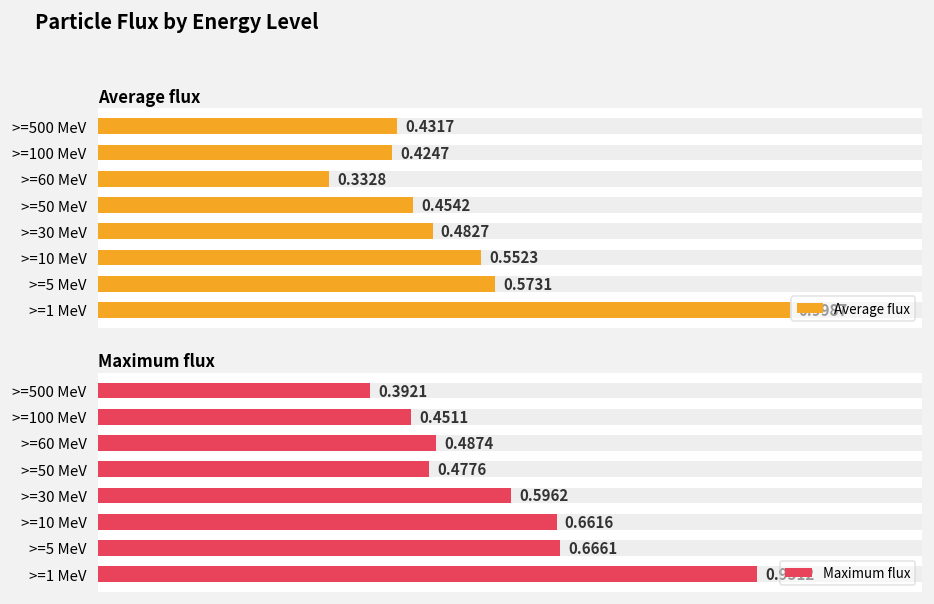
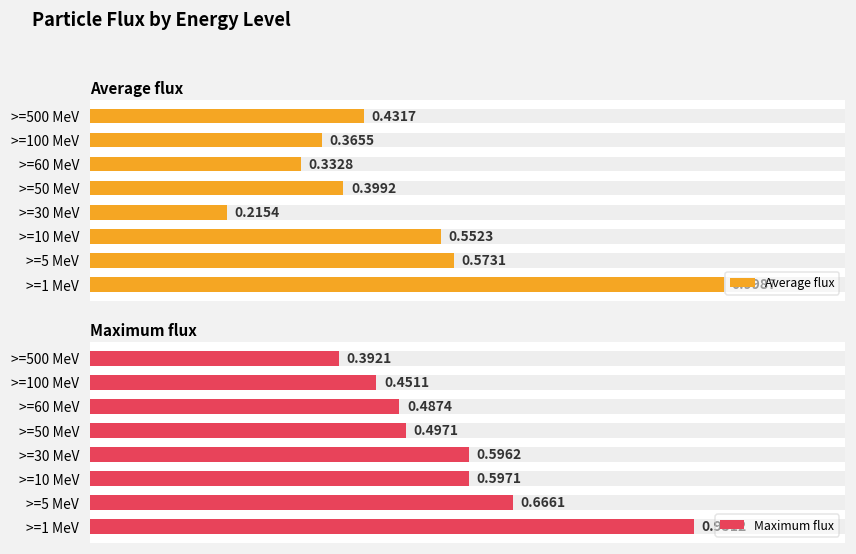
  {
    "Average flux": {
      "Average flux": {
-       ">=100 MeV": 0.4247,
-       ">=50 MeV": 0.4542,
-       ">=30 MeV": 0.4827
+       ">=100 MeV": 0.3655,
+       ">=50 MeV": 0.3992,
+       ">=30 MeV": 0.2154
      }
    },
    "Maximum flux": {
      "Maximum flux": {
-       ">=50 MeV": 0.4776,
-       ">=10 MeV": 0.6616
+       ">=50 MeV": 0.4971,
+       ">=10 MeV": 0.5971
      }
    }
  }
